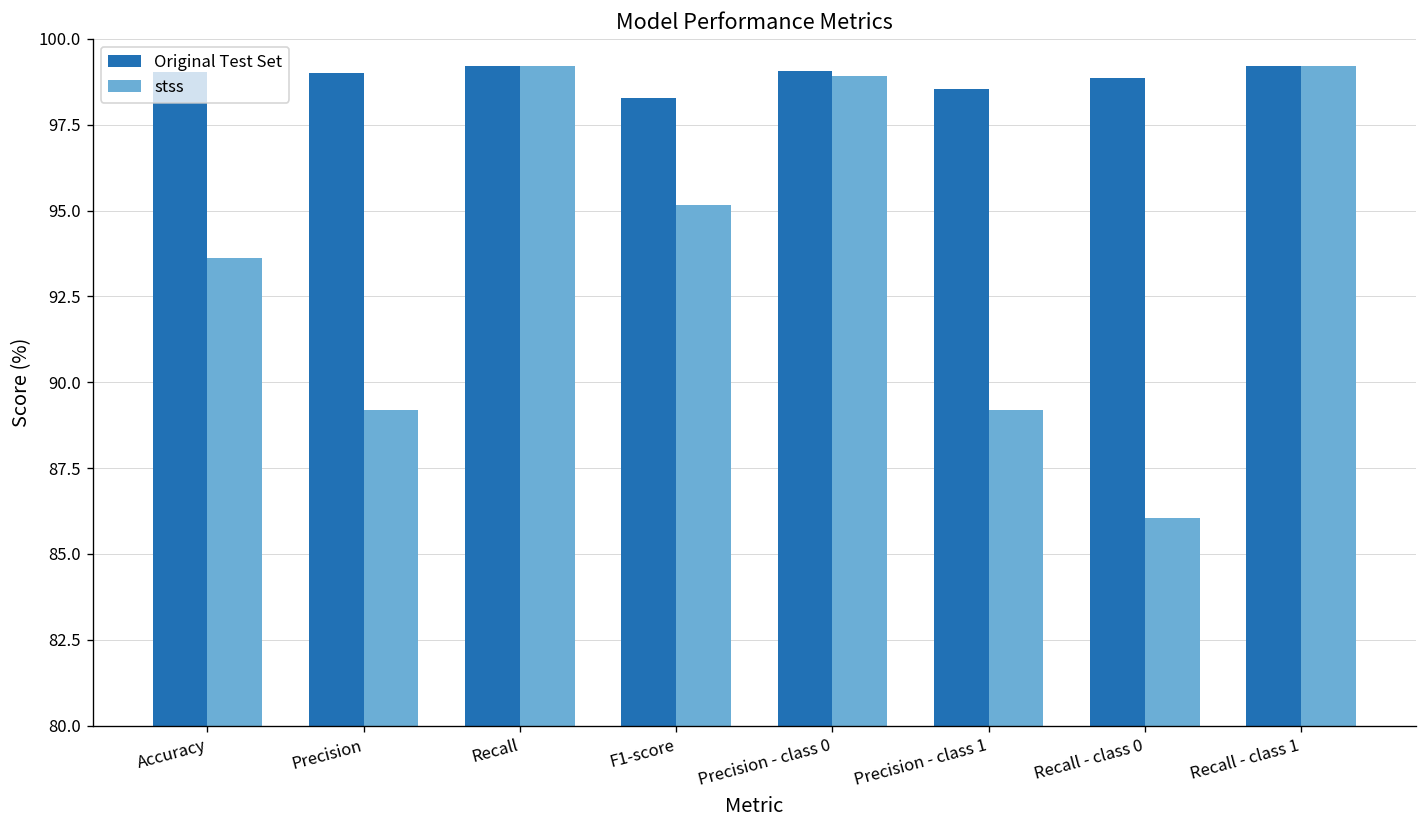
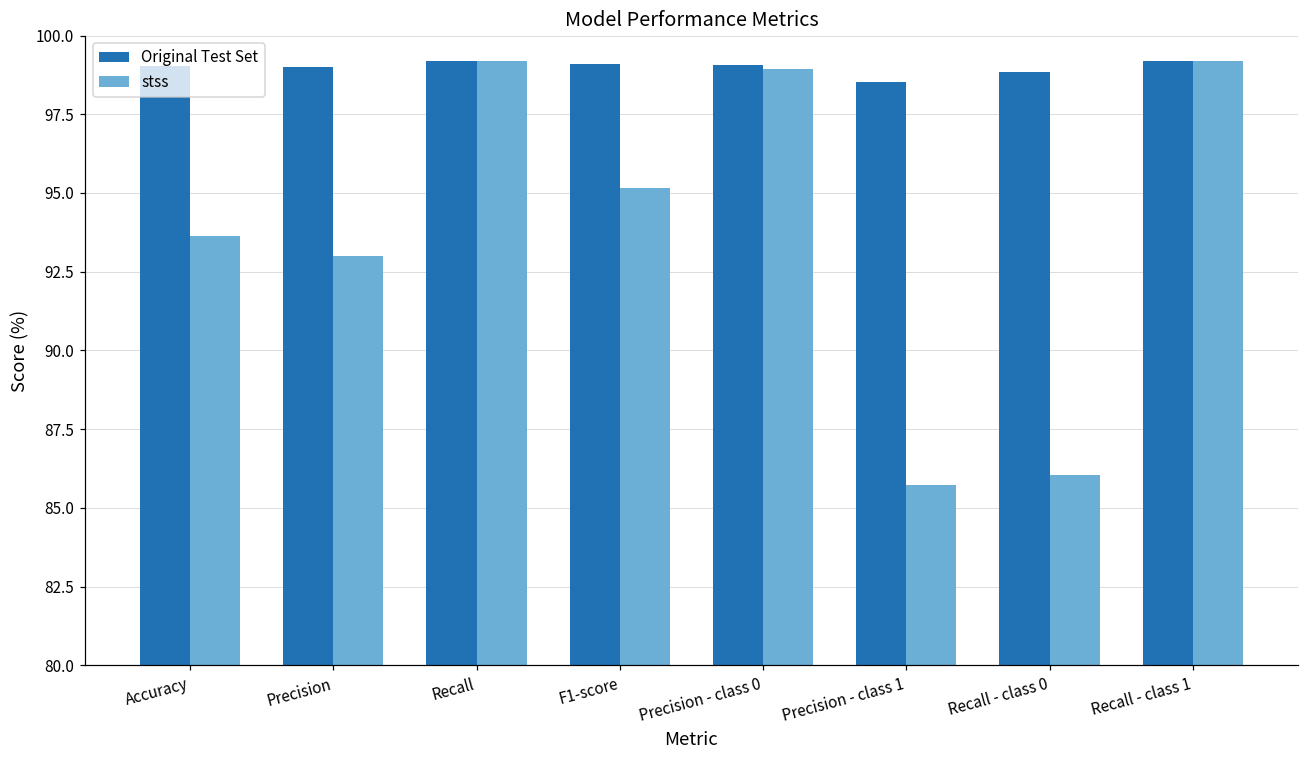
  {
    "Original Test Set": {
      "Precision": 99.0,
      "Recall": 99.2,
-     "F1-score": 98.3,
+     "F1-score": 99.1,
      "Precision - class 0": 99.1,
      "Precision - class 1": 98.5,
      "Recall - class 0": 98.9,
      "Recall - class 1": 99.2
    },
    "stss": {
      "Accuracy": 93.6,
-     "Precision": 89.2,
+     "Precision": 93.0,
      "Recall": 99.2,
      "F1-score": 95.1,
      "Precision - class 0": 98.9,
-     "Precision - class 1": 89.2,
+     "Precision - class 1": 85.7,
      "Recall - class 0": 86.0,
      "Recall - class 1": 99.2
    }
  }
